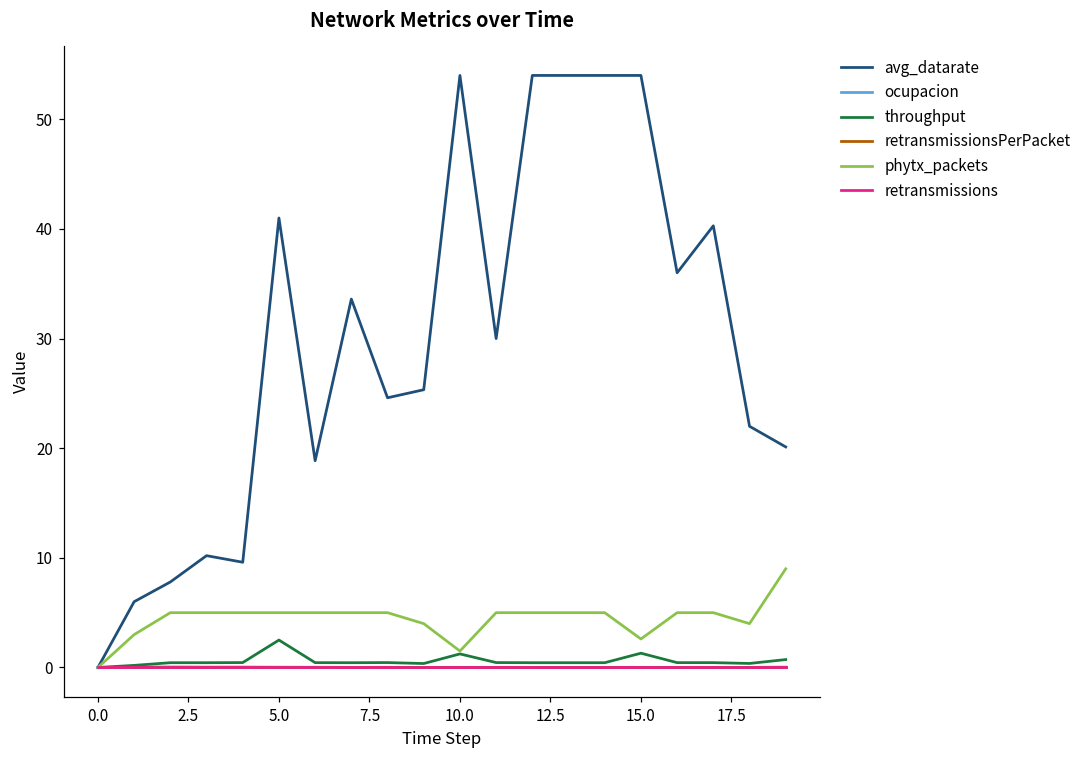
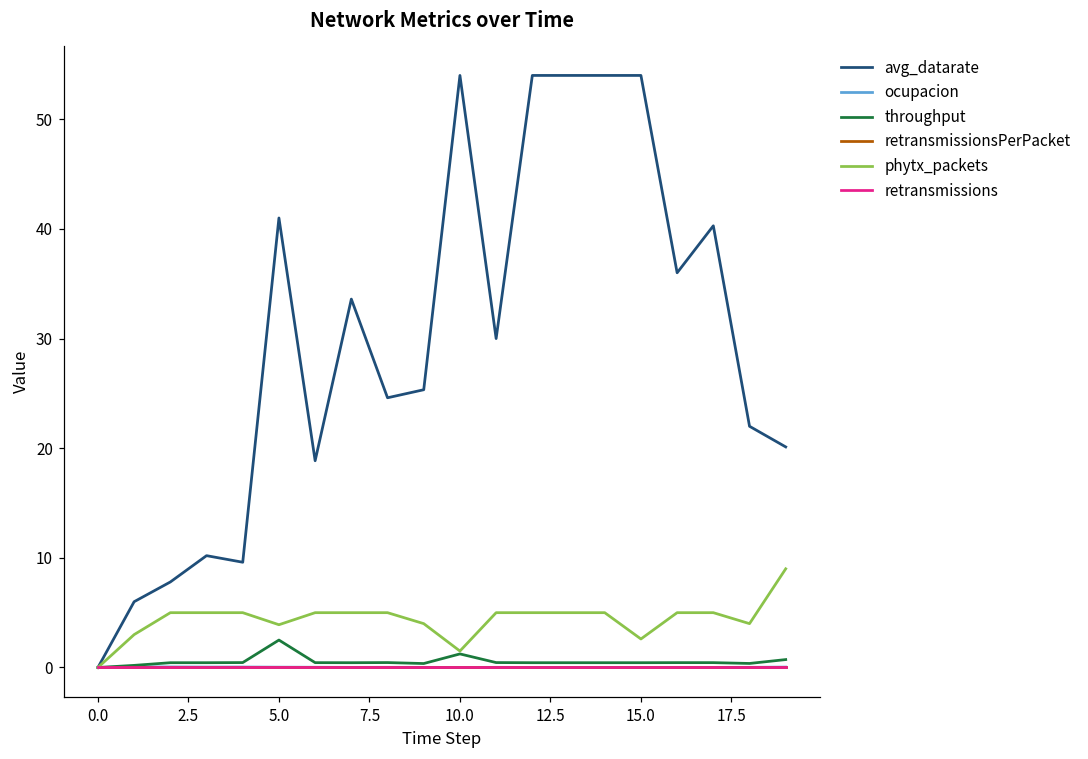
  {
    "avg_datarate": {
      "5.0": 41,
      "10.0": 54,
      "15.0": 54
    },
    "throughput": {
      "5.0": 3,
      "10.0": 1,
-     "15.0": 1
+     "15.0": 0
    },
    "phytx_packets": {
-     "5.0": 5,
+     "5.0": 4,
      "10.0": 2,
      "15.0": 3
    }
  }
